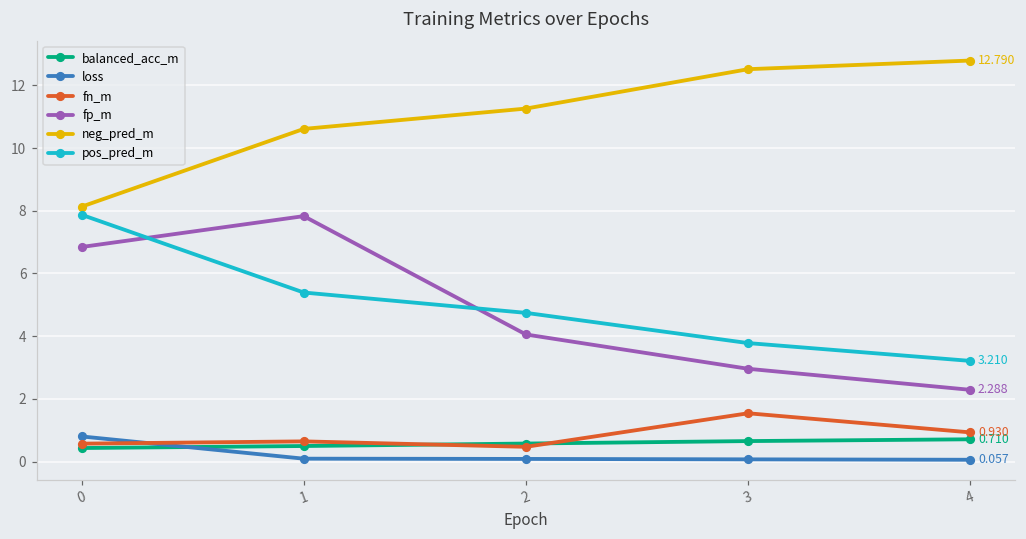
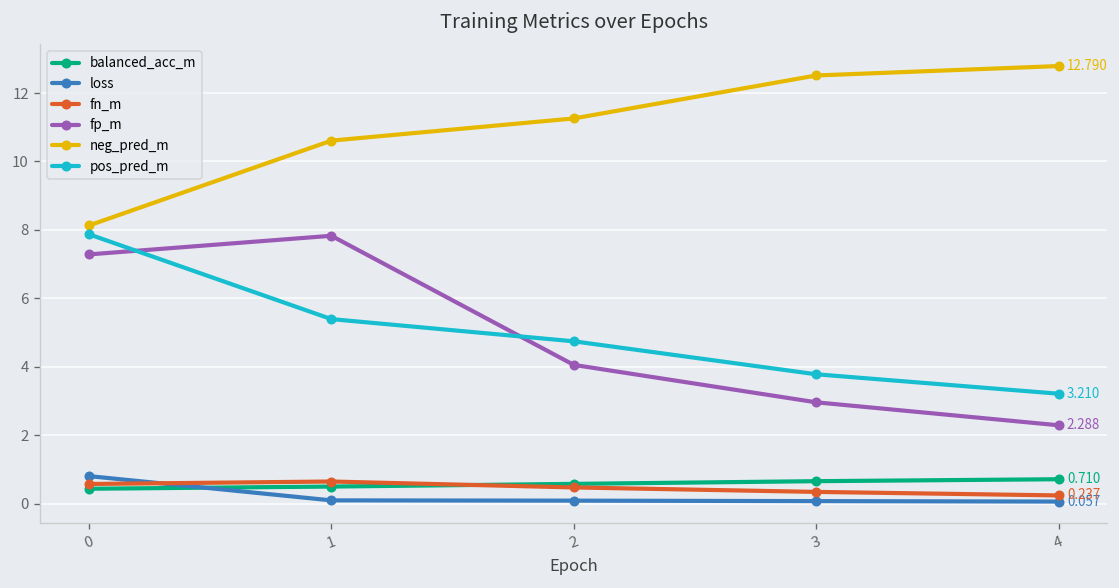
  {
    "balanced_acc_m": {
      "4": 0.710
    },
    "loss": {
      "0": 0.8,
      "1": 0.1,
      "2": 0.1,
      "3": 0.1
    },
    "fn_m": {
-     "3": 1.5,
-     "4": 0.930
+     "3": 0.3,
+     "4": 0.237
    },
    "fp_m": {
-     "0": 6.8,
+     "0": 7.3,
      "1": 7.8,
      "2": 4.1,
      "3": 3.0
    },
    "neg_pred_m": {
      "4": 12.790
    },
    "pos_pred_m": {
      "4": 3.210
    }
  }
